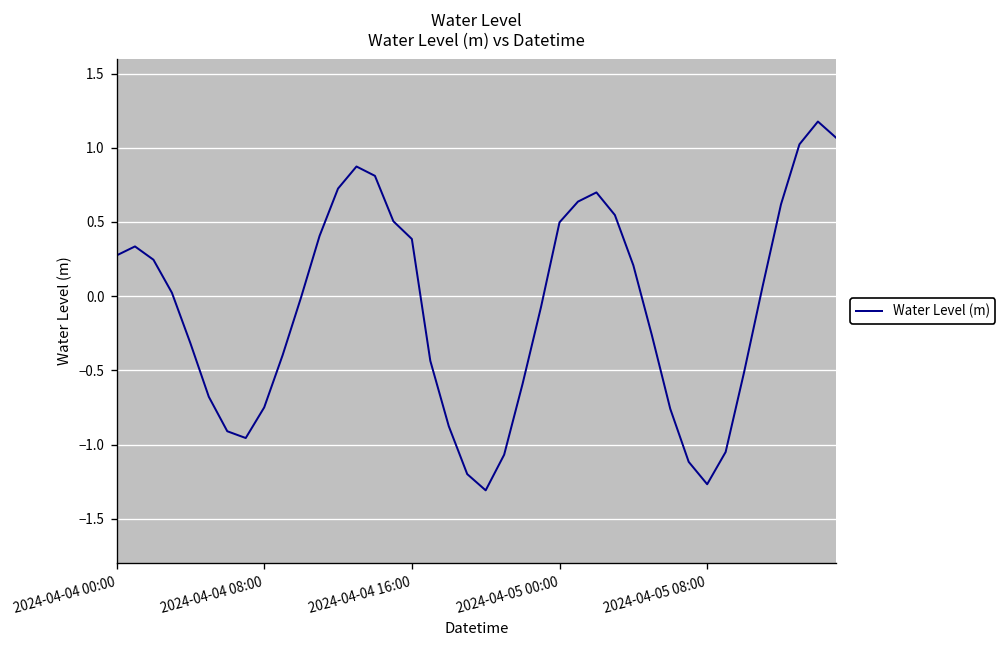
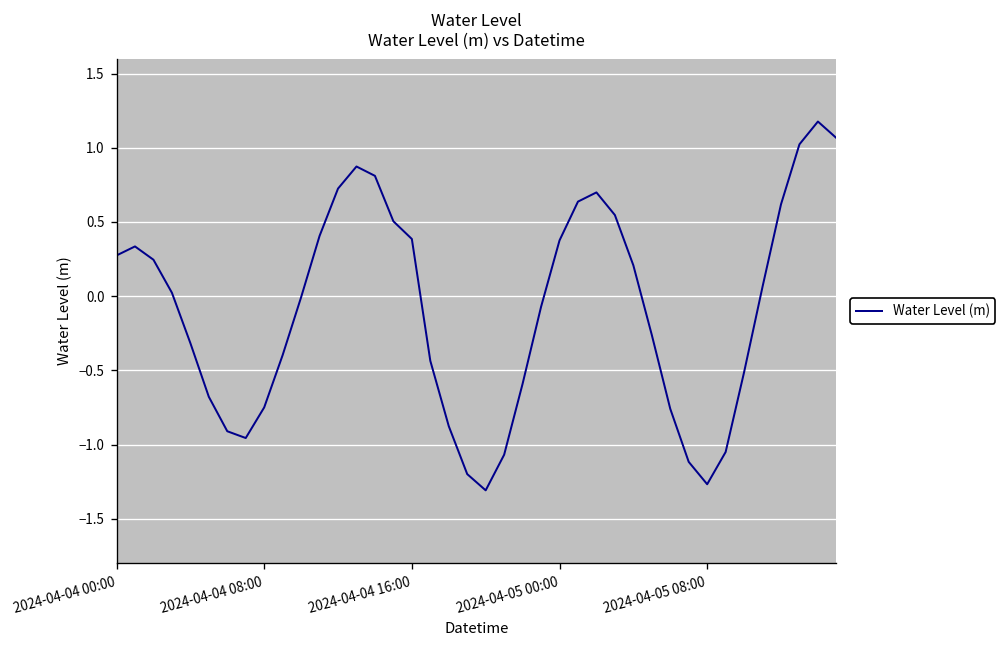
  {
    "2024-04-04 00:00": 0.27,
    "2024-04-04 08:00": -0.75,
    "2024-04-04 16:00": 0.39,
-   "2024-04-05 00:00": 0.50,
+   "2024-04-05 00:00": 0.38,
    "2024-04-05 08:00": -1.27
  }
